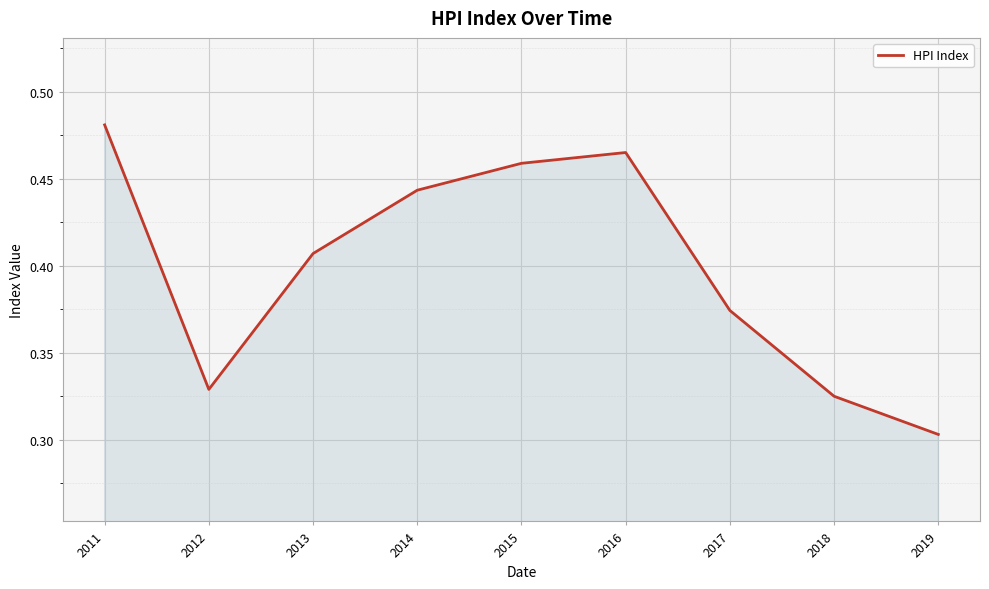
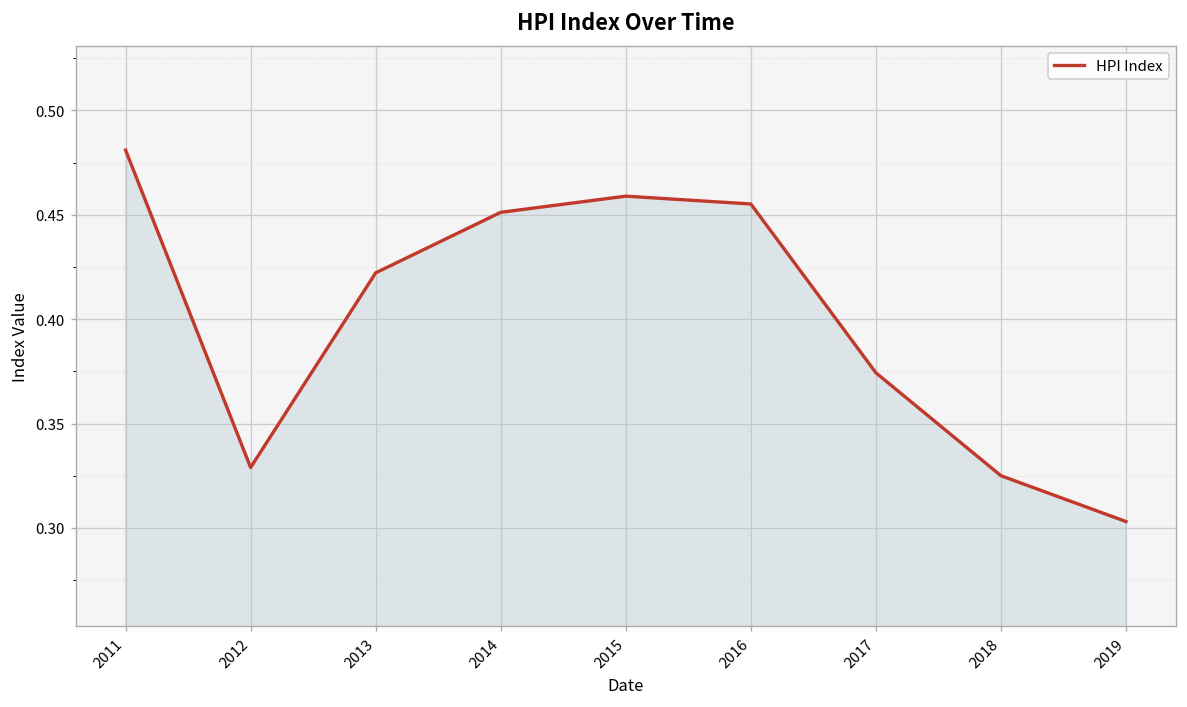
  {
    "2011": 0.481,
    "2012": 0.329,
-   "2013": 0.407,
-   "2014": 0.443,
+   "2013": 0.422,
+   "2014": 0.451,
    "2015": 0.459,
-   "2016": 0.465,
+   "2016": 0.455,
    "2017": 0.374,
    "2018": 0.325,
    "2019": 0.303
  }
